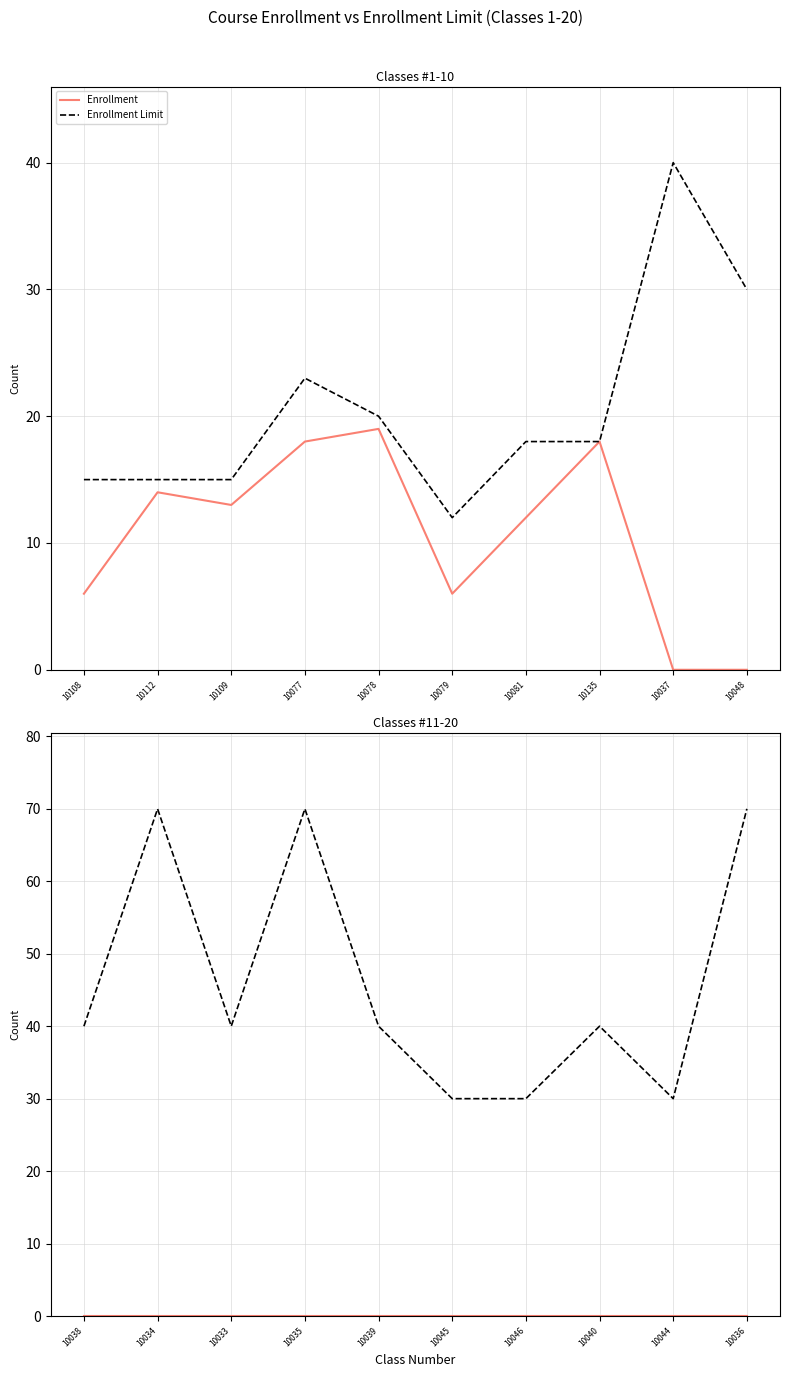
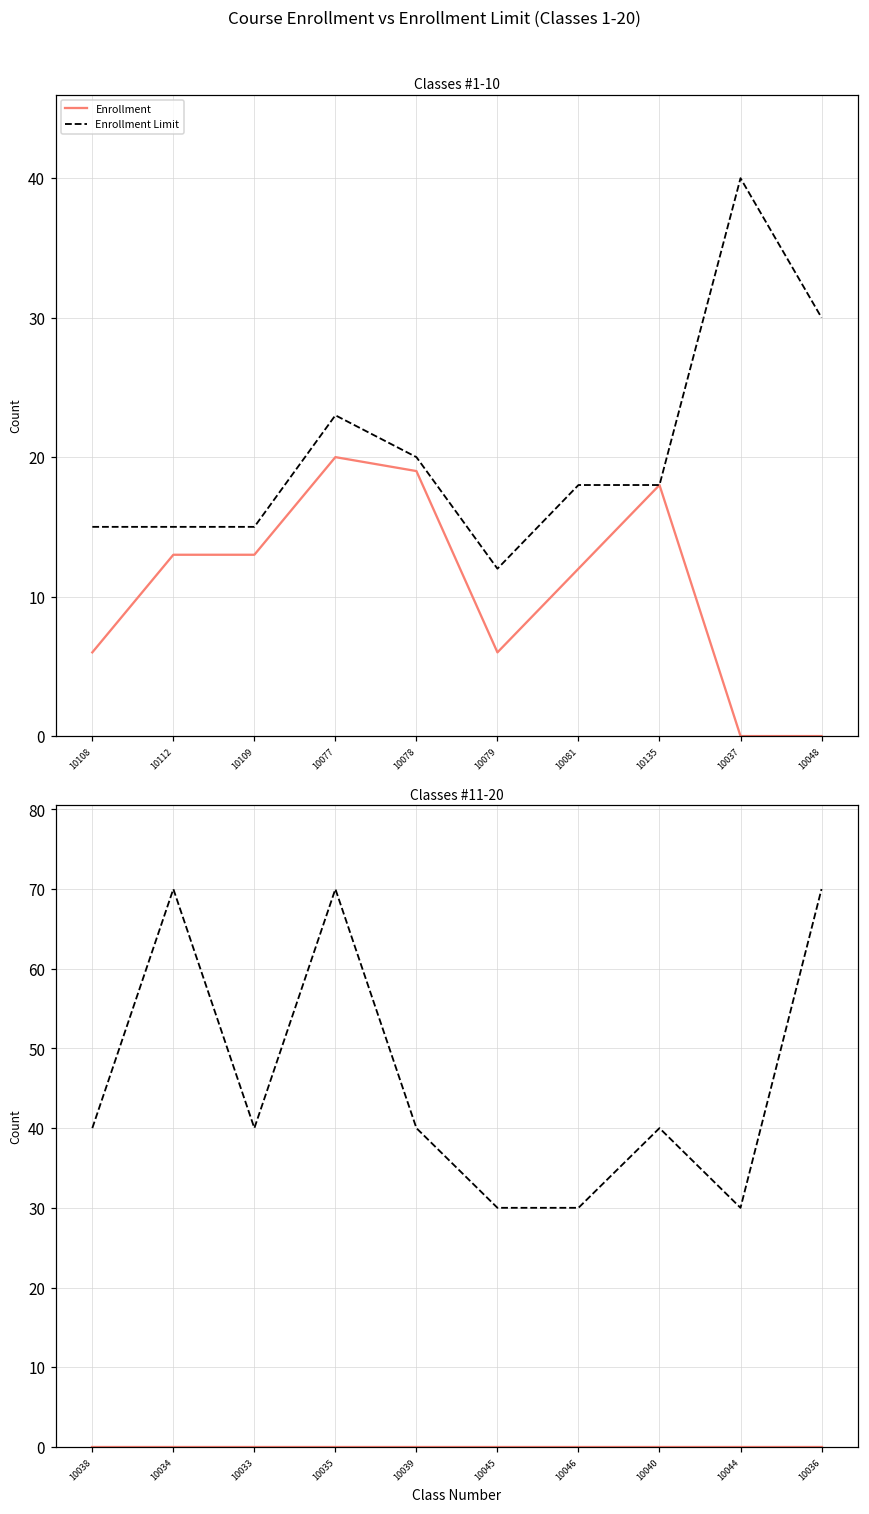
  {
    "Classes #1-10": {
      "Enrollment": {
        "10108": 6,
-       "10112": 14,
+       "10112": 13,
        "10109": 13,
-       "10077": 18,
+       "10077": 20,
        "10078": 19,
        "10079": 6,
        "10081": 12,
        "10037": 0,
        "10048": 0
      },
      "Enrollment Limit": {
        "10108": 15,
        "10112": 15,
        "10109": 15,
        "10077": 23,
        "10078": 20,
        "10079": 12,
        "10081": 18,
        "10037": 40,
        "10048": 30
      }
    },
    "Classes #11-20": {
      "Enrollment": {
        "10038": 0,
        "10034": 0,
        "10033": 0,
        "10035": 0,
        "10039": 0,
        "10045": 0,
        "10046": 0,
        "10040": 0,
        "10044": 0,
        "10036": 0
      },
      "Enrollment Limit": {
        "10038": 40,
        "10034": 70,
        "10033": 40,
        "10035": 70,
        "10039": 40,
        "10045": 30,
        "10046": 30,
        "10040": 40,
        "10044": 30,
        "10036": 70
      }
    }
  }
